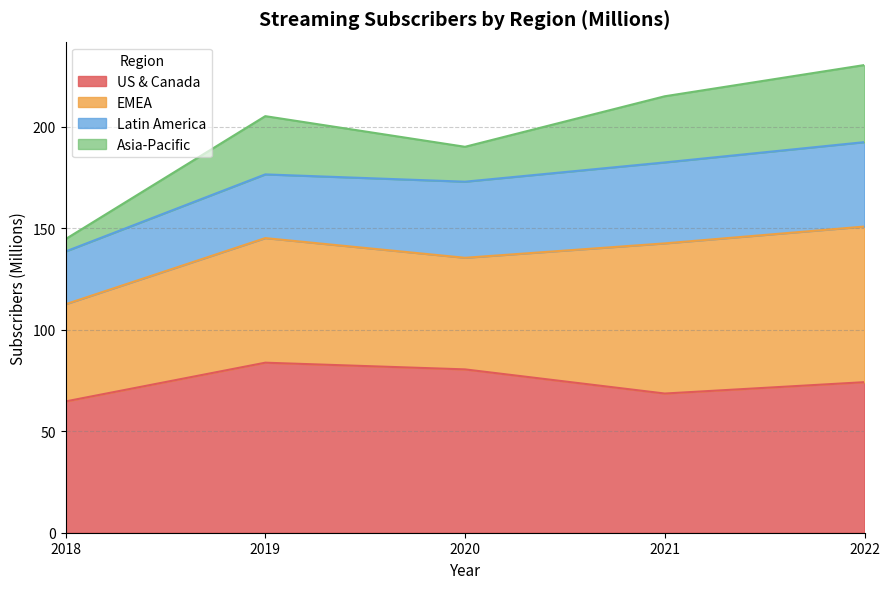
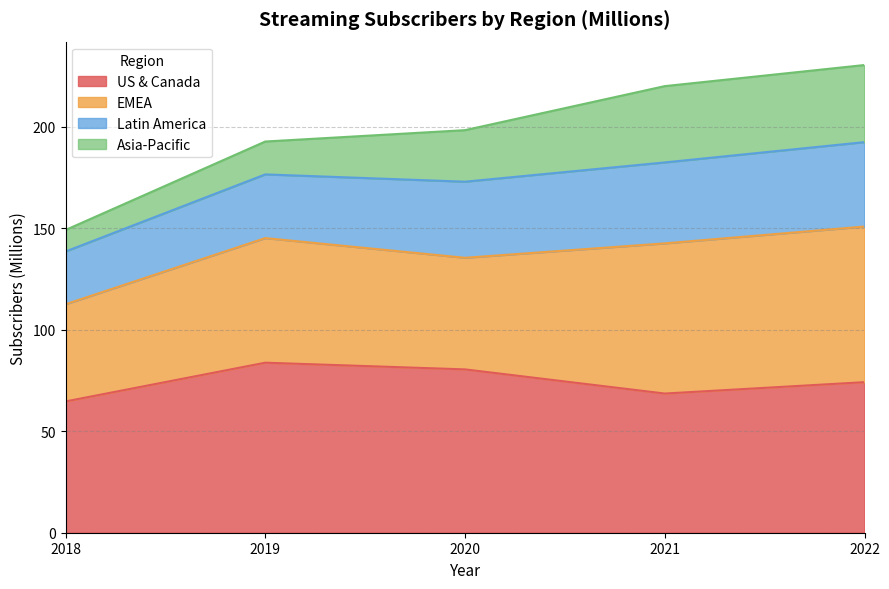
  {
    "US & Canada": {
      "2018": 65,
      "2019": 84,
      "2020": 81,
      "2021": 69,
      "2022": 74
    },
    "EMEA": {
      "2018": 48,
      "2019": 61,
      "2020": 55,
      "2021": 74,
      "2022": 77
    },
    "Latin America": {
      "2018": 26,
      "2019": 31,
      "2020": 38,
      "2021": 40,
      "2022": 42
    },
    "Asia-Pacific": {
-     "2018": 6,
-     "2019": 29,
-     "2020": 17,
-     "2021": 33,
+     "2018": 11,
+     "2019": 16,
+     "2020": 25,
+     "2021": 38,
      "2022": 38
    }
  }
